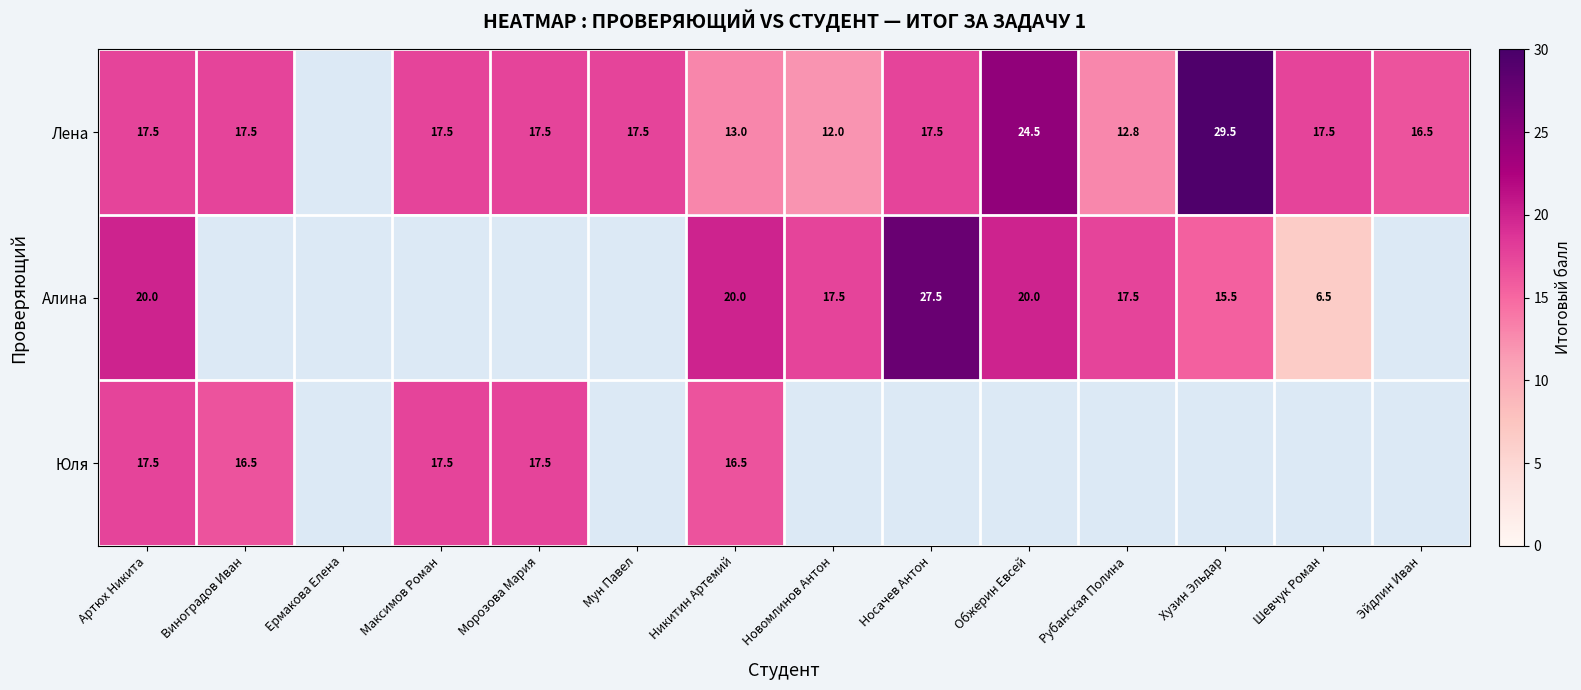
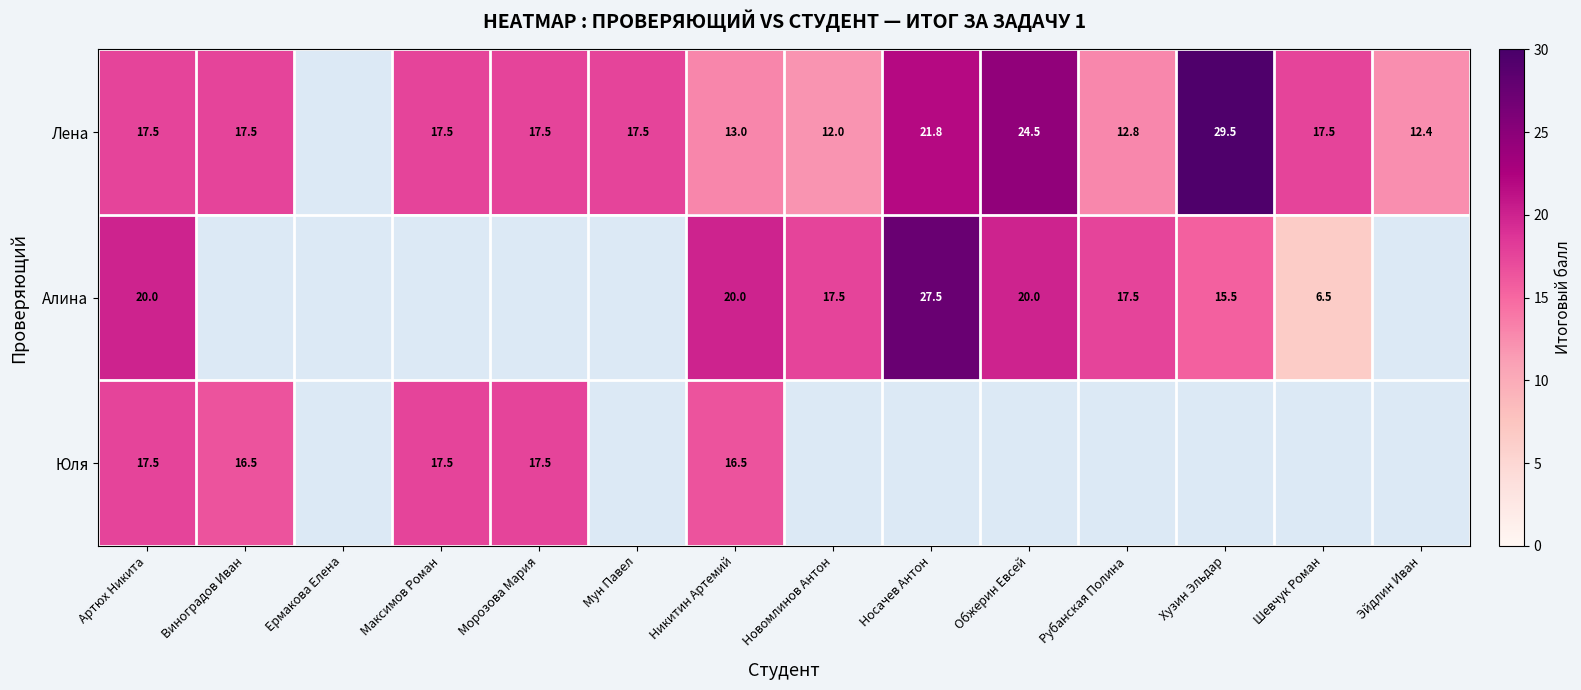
  {
    "Лена": {
      "Артюх Никита": 17.5,
      "Виноградов Иван": 17.5,
      "Максимов Роман": 17.5,
      "Морозова Мария": 17.5,
      "Мун Павел": 17.5,
      "Никитин Артемий": 13.0,
      "Новомлинов Антон": 12.0,
-     "Носачев Антон": 17.5,
+     "Носачев Антон": 21.8,
      "Обжерин Евсей": 24.5,
      "Рубанская Полина": 12.8,
      "Хузин Эльдар": 29.5,
      "Шевчук Роман": 17.5,
-     "Эйдлин Иван": 16.5
+     "Эйдлин Иван": 12.4
    },
    "Алина": {
      "Артюх Никита": 20.0,
      "Никитин Артемий": 20.0,
      "Новомлинов Антон": 17.5,
      "Носачев Антон": 27.5,
      "Обжерин Евсей": 20.0,
      "Рубанская Полина": 17.5,
      "Хузин Эльдар": 15.5,
      "Шевчук Роман": 6.5
    },
    "Юля": {
      "Артюх Никита": 17.5,
      "Виноградов Иван": 16.5,
      "Максимов Роман": 17.5,
      "Морозова Мария": 17.5,
      "Никитин Артемий": 16.5
    }
  }
